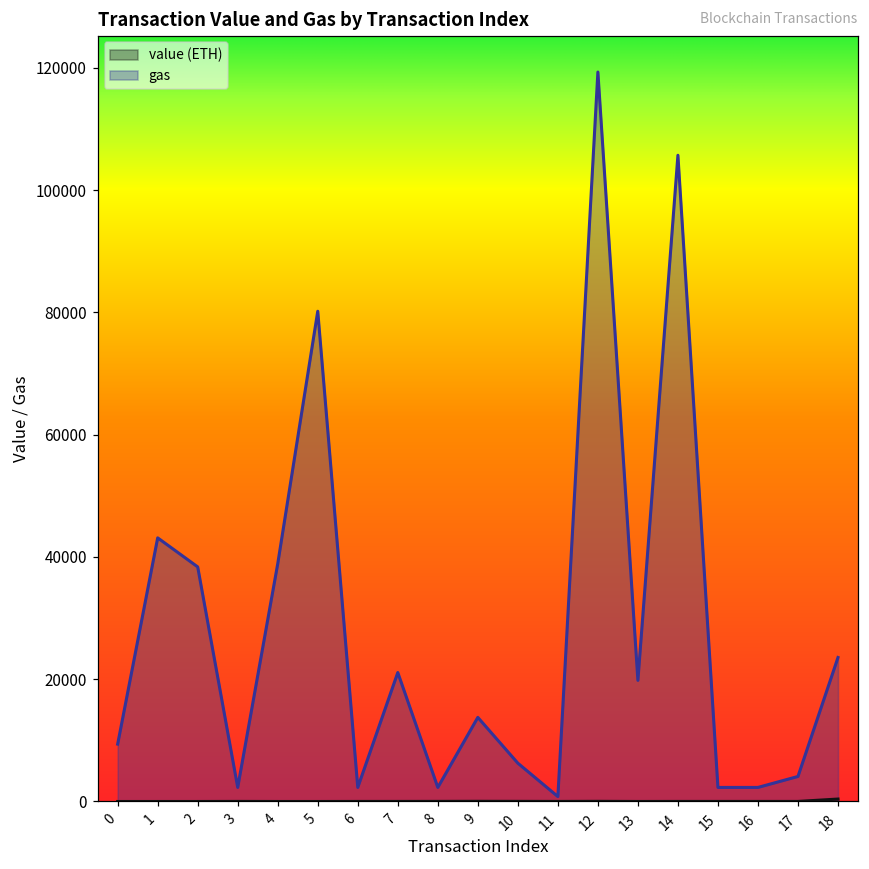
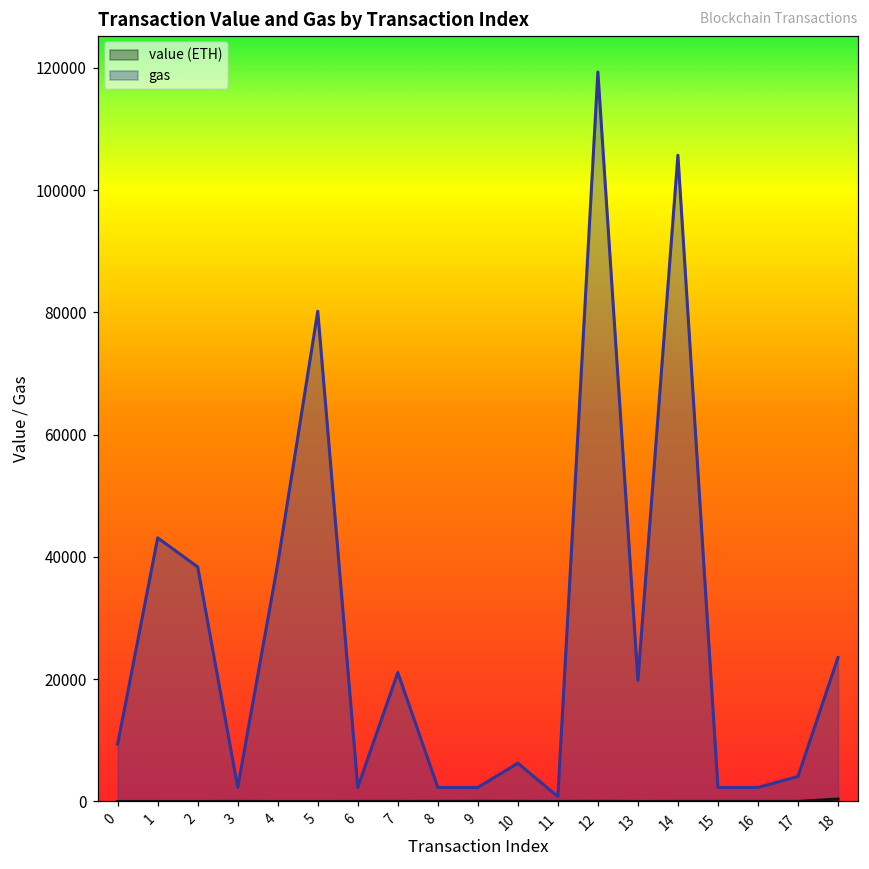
  {
    "value (ETH)": {
      "0": 0,
      "1": 0,
      "2": 0,
      "3": 0,
      "4": 0,
      "5": 0,
      "6": 0,
      "7": 0,
      "8": 0,
      "9": 0,
      "10": 0,
      "11": 0,
      "12": 0,
      "13": 0,
      "14": 0,
      "15": 0,
      "16": 0,
      "17": 0,
      "18": 0
    },
    "gas": {
      "0": 9000,
      "1": 43000,
      "2": 38000,
      "3": 2000,
      "4": 39000,
      "5": 80000,
      "6": 2000,
      "7": 21000,
      "8": 2000,
-     "9": 14000,
+     "9": 2000,
      "10": 6000,
      "11": 1000,
      "12": 119000,
      "13": 20000,
      "14": 106000,
      "15": 2000,
      "16": 2000,
      "17": 4000,
      "18": 24000
    }
  }
